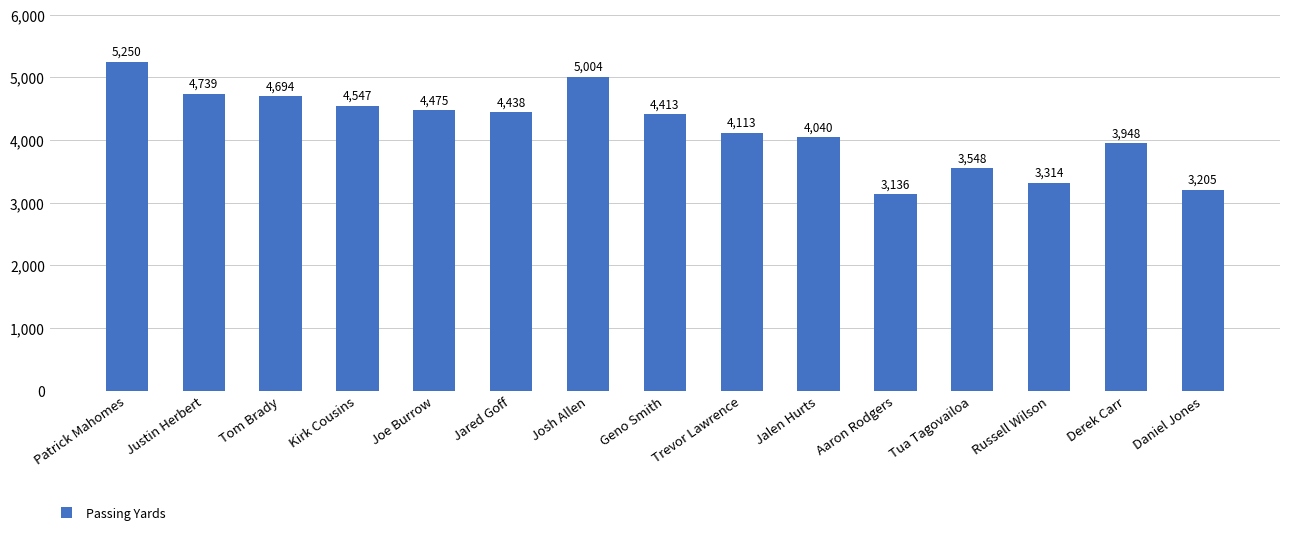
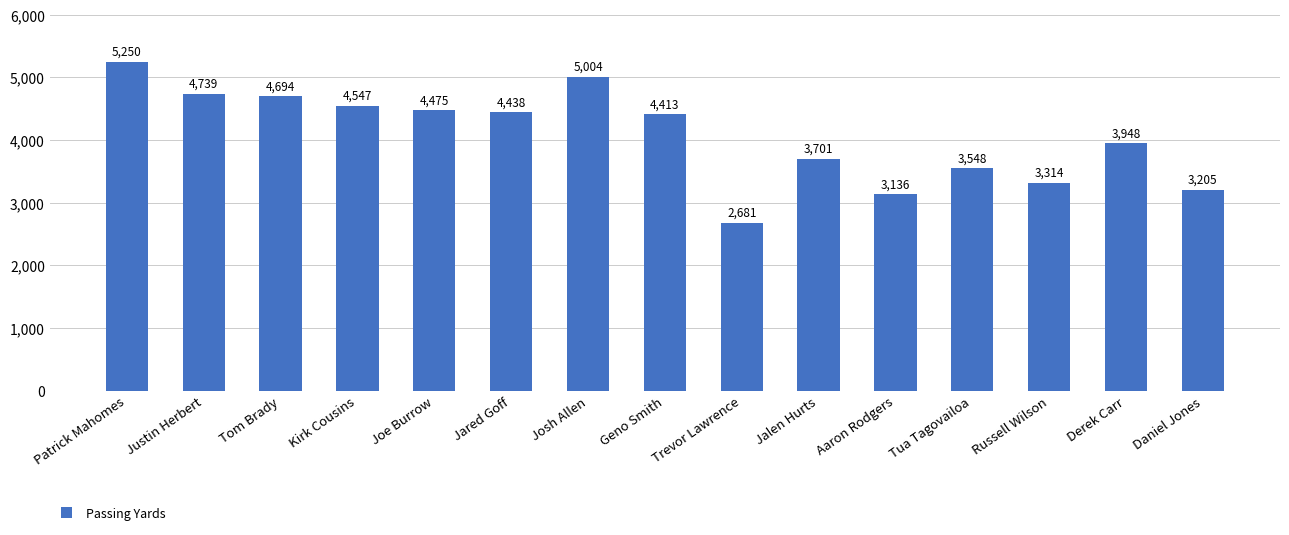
  {
    "Patrick Mahomes": "5,250",
    "Justin Herbert": "4,739",
    "Tom Brady": "4,694",
    "Kirk Cousins": "4,547",
    "Joe Burrow": "4,475",
    "Jared Goff": "4,438",
    "Josh Allen": "5,004",
    "Geno Smith": "4,413",
-   "Trevor Lawrence": "4,113",
-   "Jalen Hurts": "4,040",
+   "Trevor Lawrence": "2,681",
+   "Jalen Hurts": "3,701",
    "Aaron Rodgers": "3,136",
    "Tua Tagovailoa": "3,548",
    "Russell Wilson": "3,314",
    "Derek Carr": "3,948",
    "Daniel Jones": "3,205"
  }
